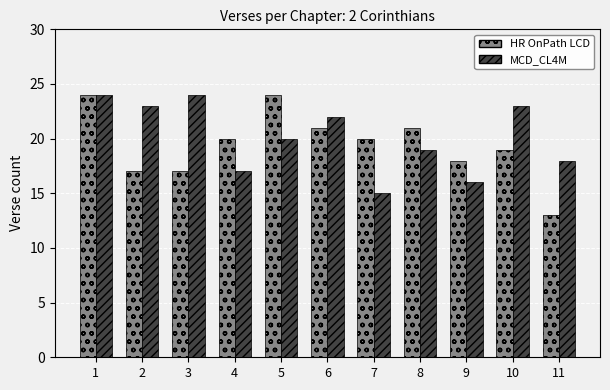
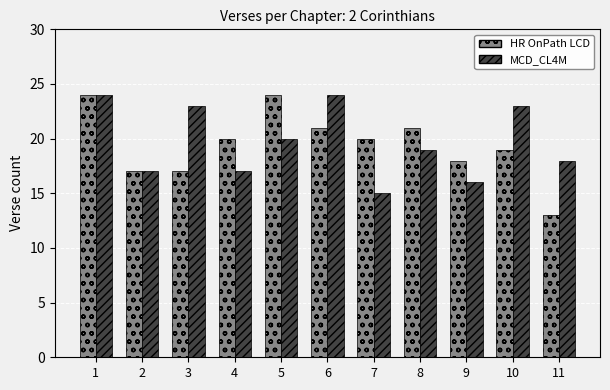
  {
    "HR OnPath LCD": {
      "1": 24,
      "2": 17,
      "3": 17,
      "4": 20,
      "5": 24,
      "6": 21,
      "7": 20,
      "8": 21,
      "9": 18,
      "10": 19,
      "11": 13
    },
    "MCD_CL4M": {
      "1": 24,
-     "2": 23,
-     "3": 24,
+     "2": 17,
+     "3": 23,
      "4": 17,
      "5": 20,
-     "6": 22,
+     "6": 24,
      "7": 15,
      "8": 19,
      "9": 16,
      "10": 23,
      "11": 18
    }
  }
